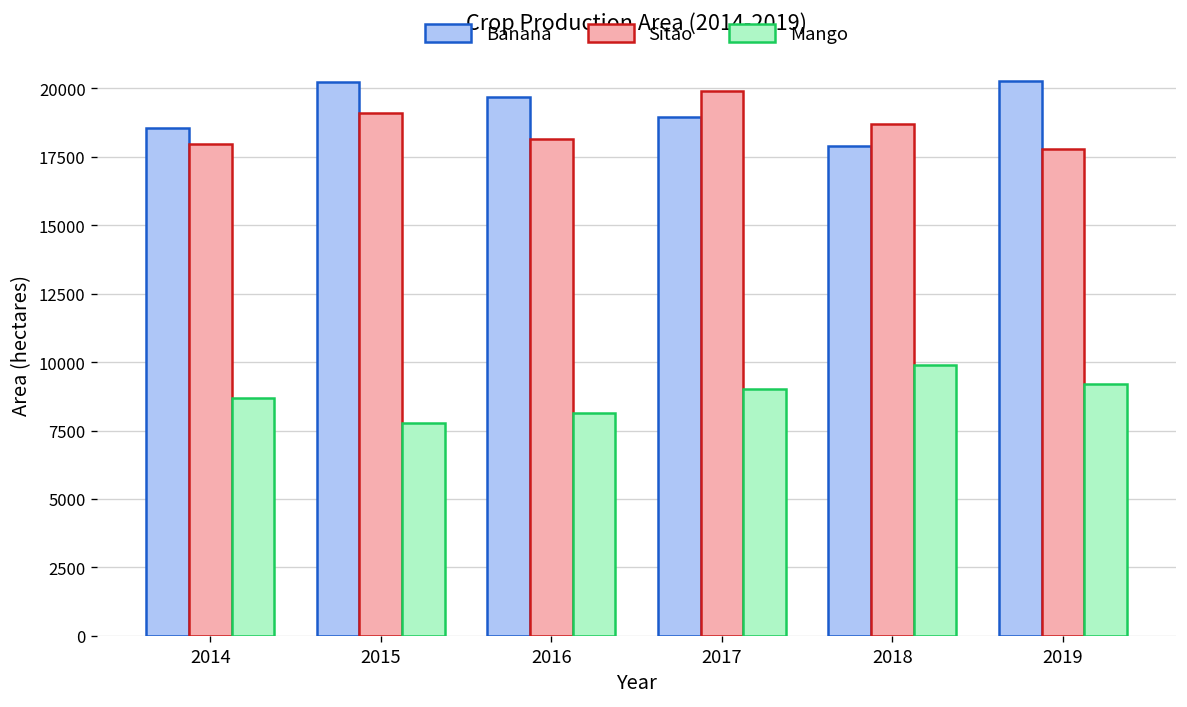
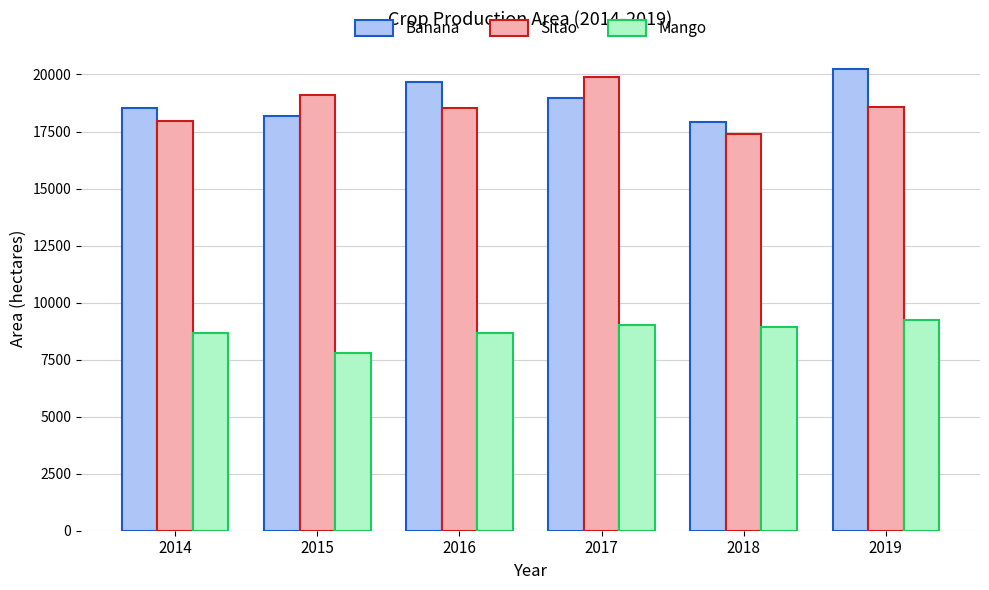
  {
    "Banana": {
      "2014": 18500,
-     "2015": 20200,
+     "2015": 18200,
      "2016": 19700,
      "2017": 19000,
      "2018": 17900,
      "2019": 20300
    },
    "Sitao": {
      "2014": 18000,
      "2015": 19100,
-     "2016": 18200,
+     "2016": 18500,
      "2017": 19900,
-     "2018": 18700,
-     "2019": 17800
+     "2018": 17400,
+     "2019": 18600
    },
    "Mango": {
      "2014": 8700,
      "2015": 7800,
-     "2016": 8200,
+     "2016": 8700,
      "2017": 9000,
-     "2018": 9900,
+     "2018": 8900,
      "2019": 9200
    }
  }
